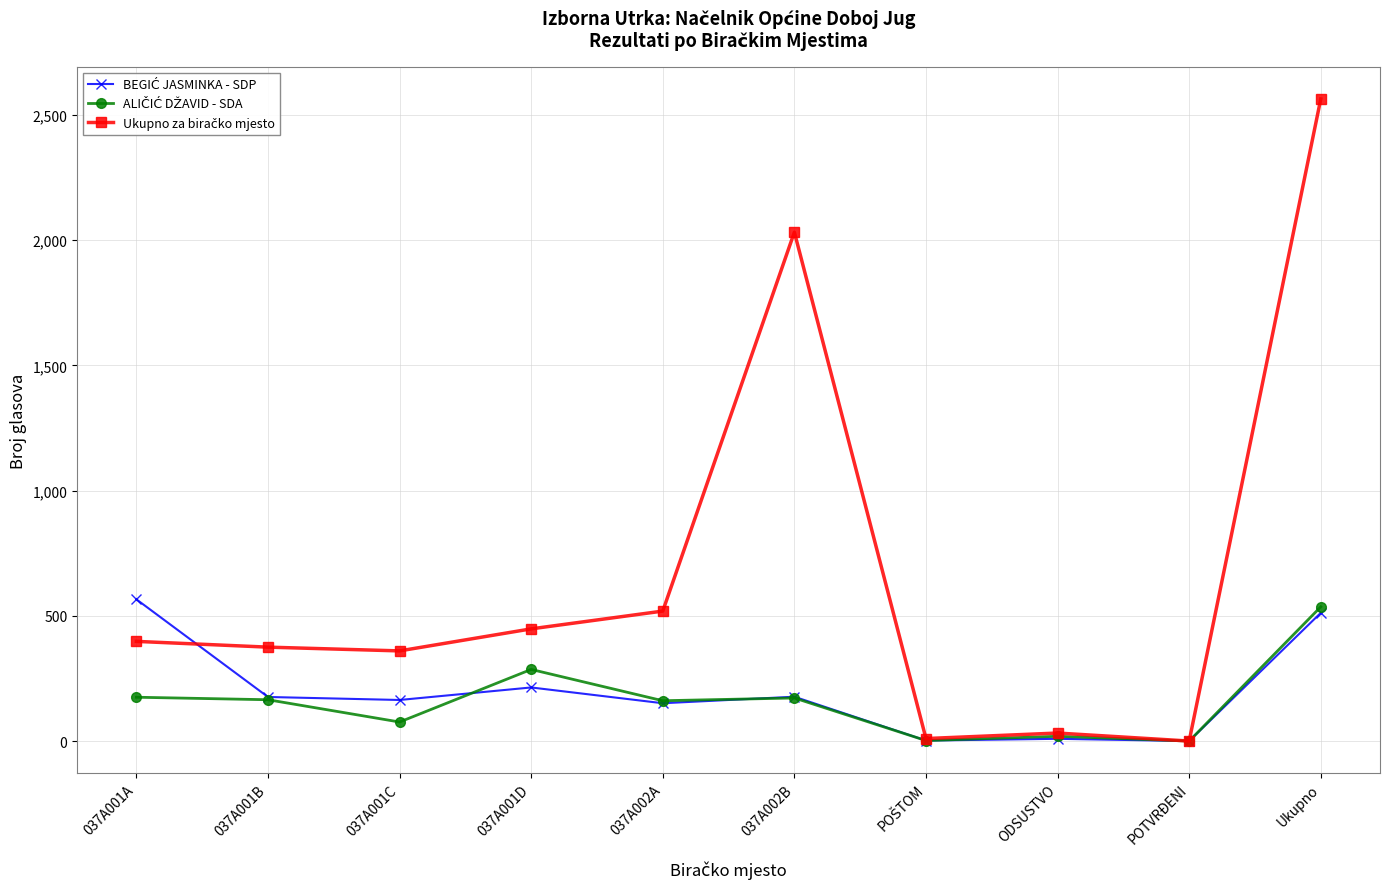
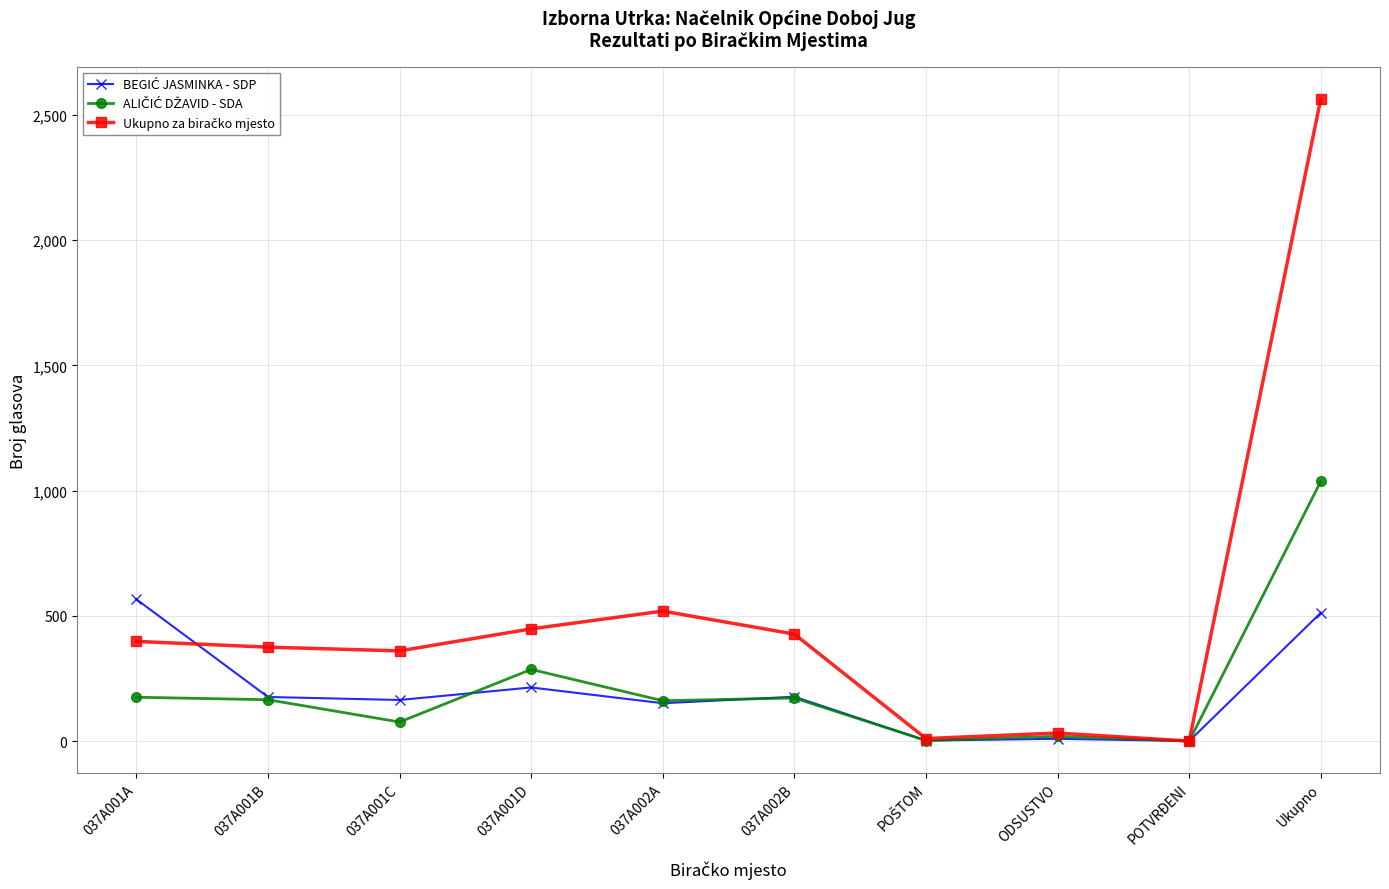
  {
    "BEGIĆ JASMINKA - SDP": {
      "037A001A": "570",
      "037A001B": "180",
      "037A001C": "160",
      "037A001D": "210",
      "Ukupno": "510"
    },
    "ALIČIĆ DŽAVID - SDA": {
      "037A001A": "180",
      "037A001B": "170",
      "037A001C": "80",
      "037A001D": "290",
-     "Ukupno": "540"
+     "Ukupno": "1,040"
    },
    "Ukupno za biračko mjesto": {
      "037A001A": "400",
      "037A001B": "380",
      "037A001C": "360",
      "037A001D": "450",
      "037A002A": "520",
-     "037A002B": "2,030",
+     "037A002B": "430",
      "ODSUSTVO": "30",
      "Ukupno": "2,560"
    }
  }
